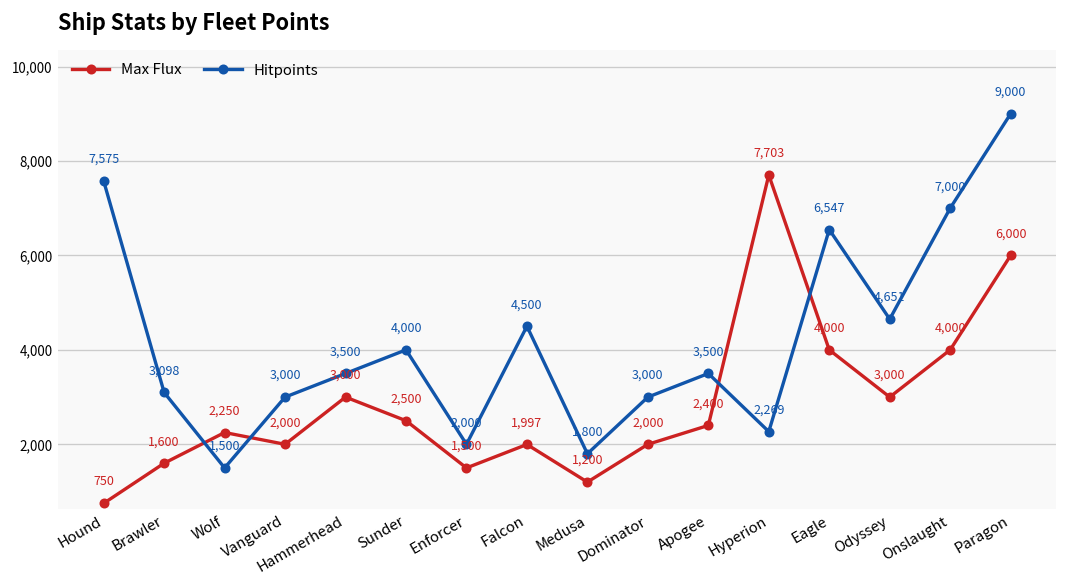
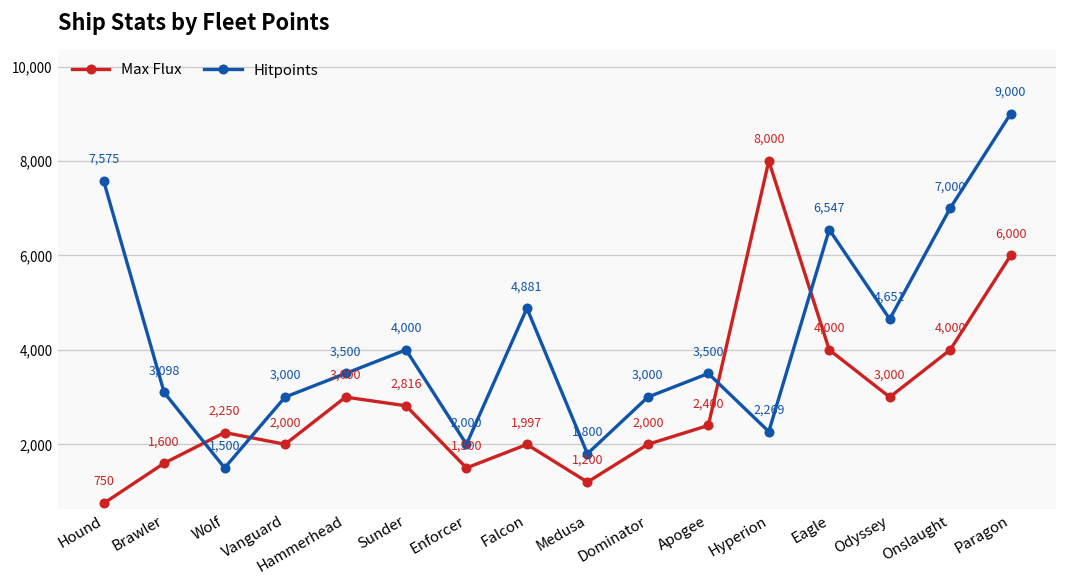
  {
    "Max Flux": {
      "Hound": "750",
      "Brawler": "1,600",
      "Wolf": "2,250",
      "Vanguard": "2,000",
-     "Sunder": "2,500",
+     "Sunder": "2,816",
      "Falcon": "1,997",
      "Dominator": "2,000",
      "Apogee": "2,400",
-     "Hyperion": "7,703",
+     "Hyperion": "8,000",
      "Eagle": "4,000",
      "Odyssey": "3,000",
      "Onslaught": "4,000",
      "Paragon": "6,000"
    },
    "Hitpoints": {
      "Hound": "7,575",
      "Brawler": "3,098",
      "Wolf": "1,500",
      "Vanguard": "3,000",
      "Hammerhead": "3,500",
      "Sunder": "4,000",
      "Enforcer": "2,000",
-     "Falcon": "4,500",
+     "Falcon": "4,881",
      "Medusa": "1,800",
      "Dominator": "3,000",
      "Apogee": "3,500",
      "Hyperion": "2,269",
      "Eagle": "6,547",
      "Odyssey": "4,651",
      "Onslaught": "7,000",
      "Paragon": "9,000"
    }
  }
